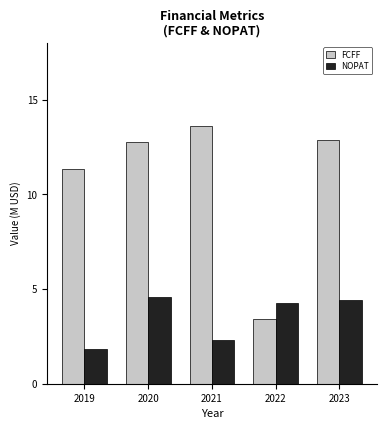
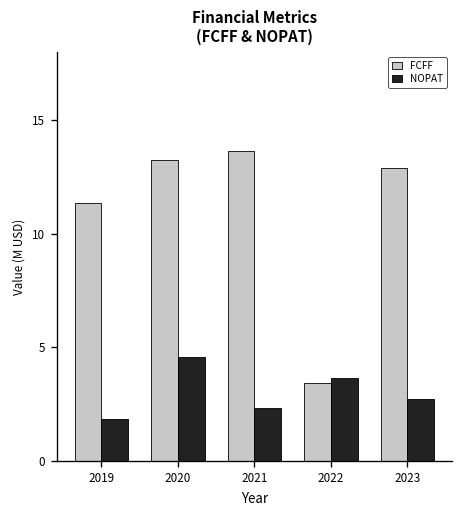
  {
    "FCFF": {
      "2019": 11.3,
-     "2020": 12.8,
+     "2020": 13.3,
      "2021": 13.6,
      "2022": 3.4,
      "2023": 12.9
    },
    "NOPAT": {
      "2019": 1.8,
      "2020": 4.6,
      "2021": 2.3,
-     "2022": 4.3,
-     "2023": 4.4
+     "2022": 3.6,
+     "2023": 2.7
    }
  }
